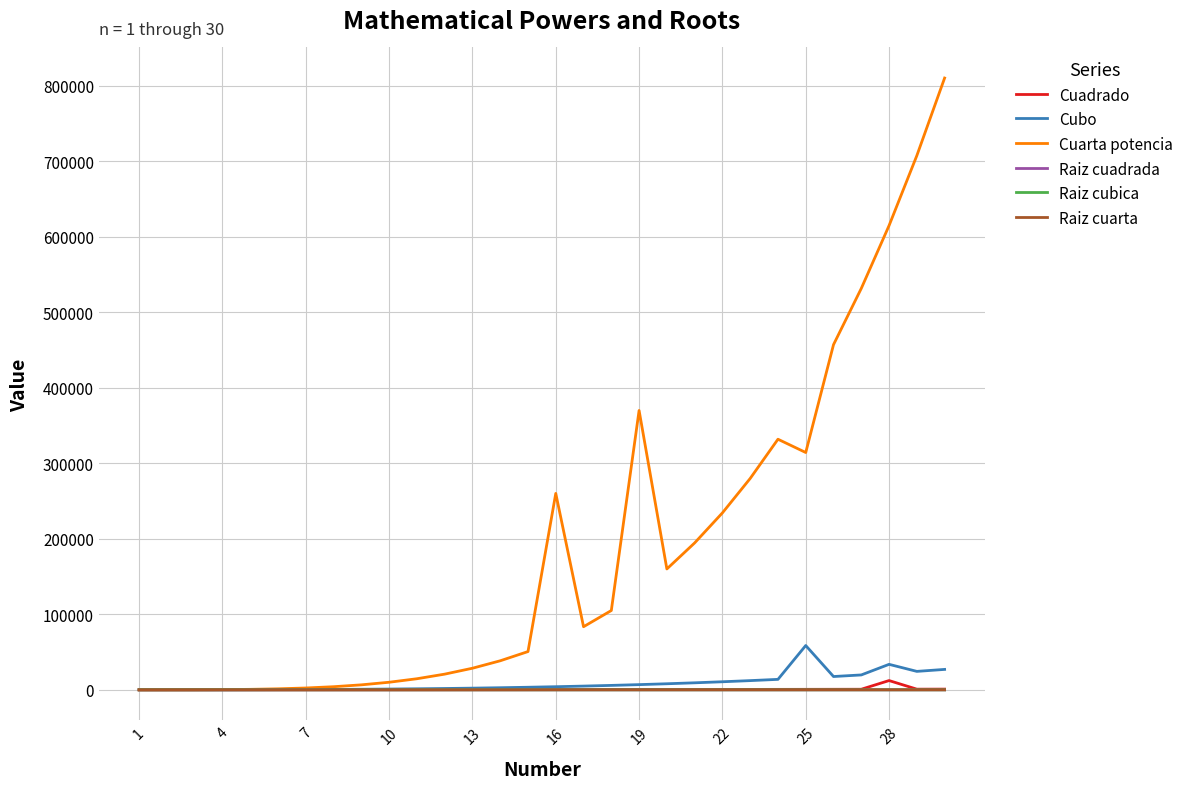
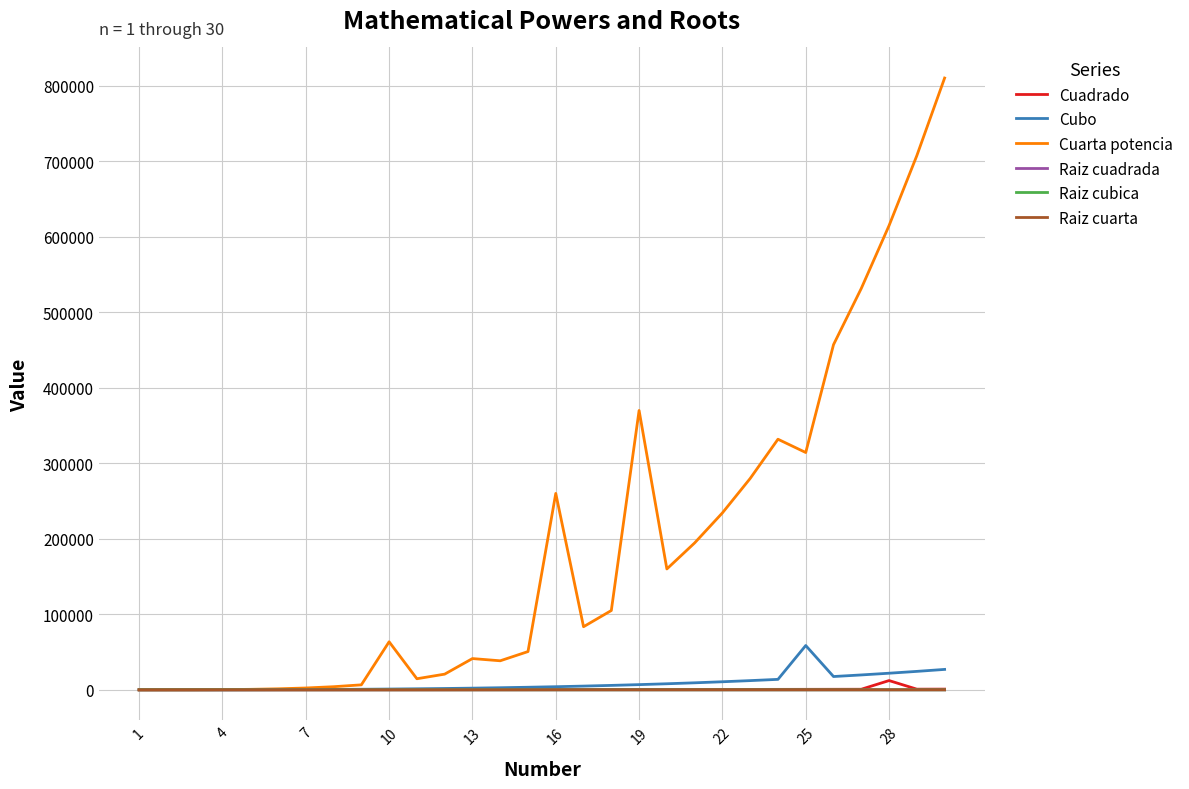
  {
    "Cuadrado": {
      "28": 10000
    },
    "Cubo": {
      "16": 0,
      "19": 10000,
      "22": 10000,
      "25": 60000,
-     "28": 30000
+     "28": 20000
    },
    "Cuarta potencia": {
-     "10": 10000,
-     "13": 30000,
+     "10": 60000,
+     "13": 40000,
      "16": 260000,
      "19": 370000,
      "22": 230000,
      "25": 310000,
      "28": 610000
    },
    "Raiz cuarta": {
      "28": 0
    }
  }
